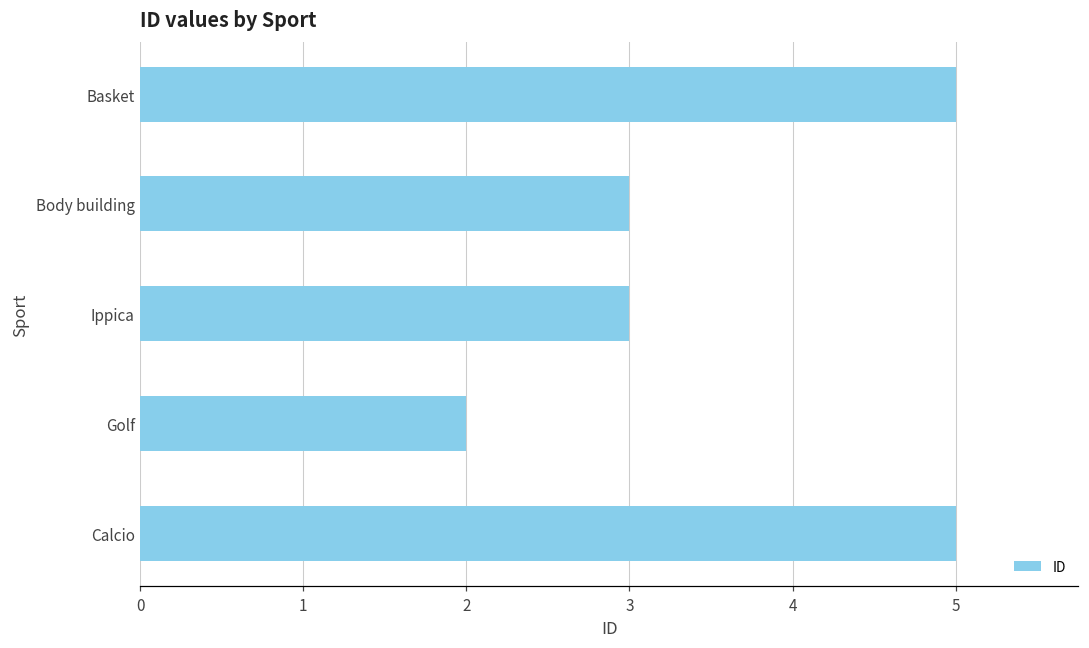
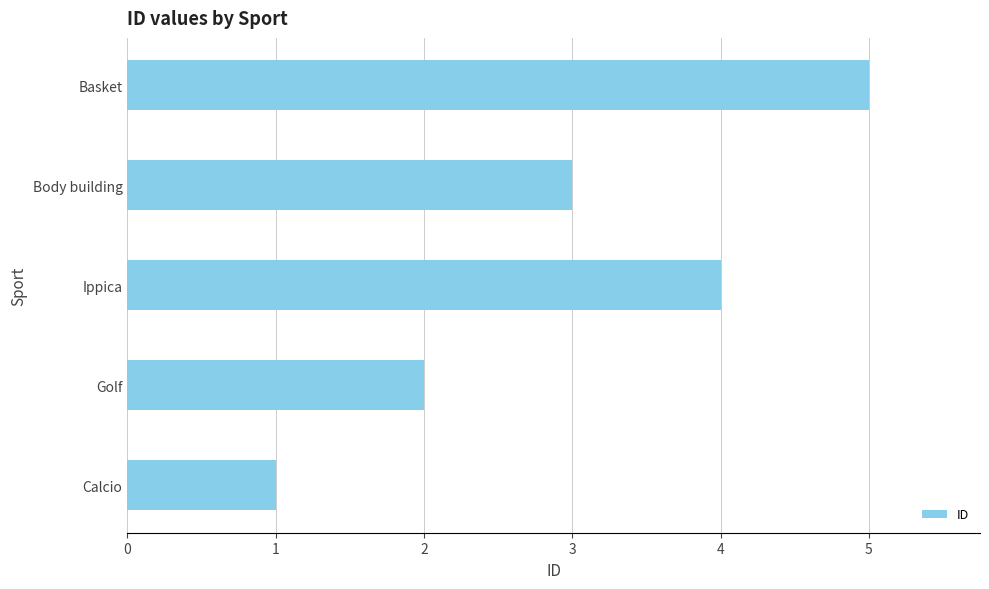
  {
    "Basket": 5,
    "Body building": 3,
-   "Ippica": 3,
+   "Ippica": 4,
    "Golf": 2,
-   "Calcio": 5
+   "Calcio": 1
  }
